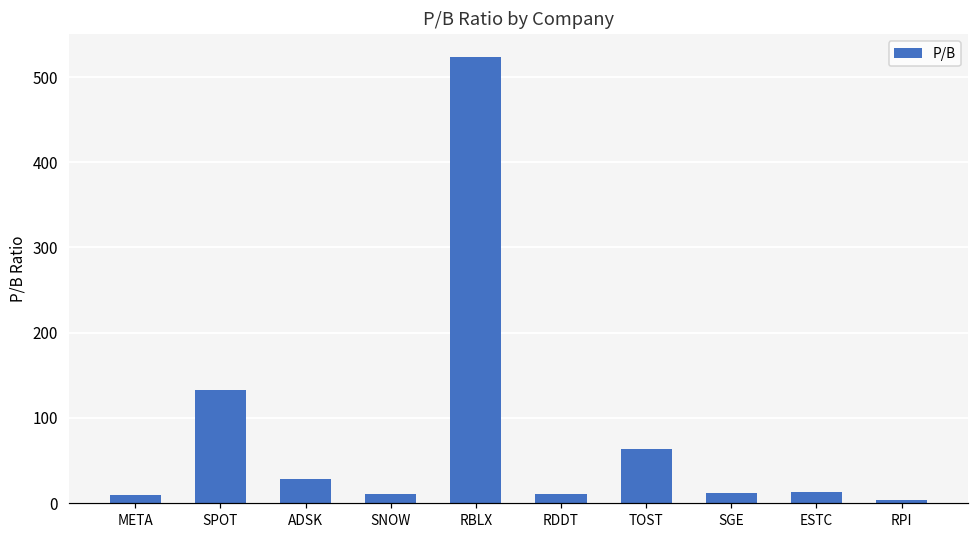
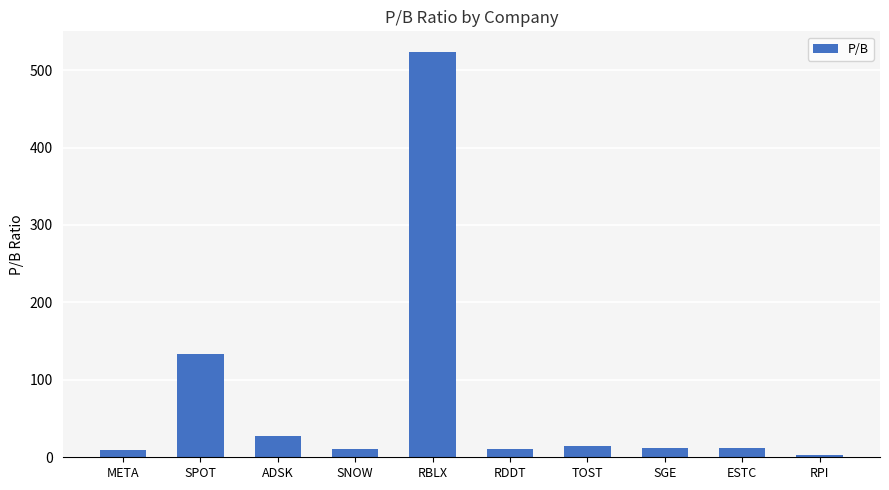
  {
    "META": 10,
    "SPOT": 130,
    "ADSK": 30,
    "SNOW": 10,
    "RBLX": 520,
    "RDDT": 10,
-   "TOST": 60,
+   "TOST": 10,
    "SGE": 10,
    "ESTC": 10
  }
